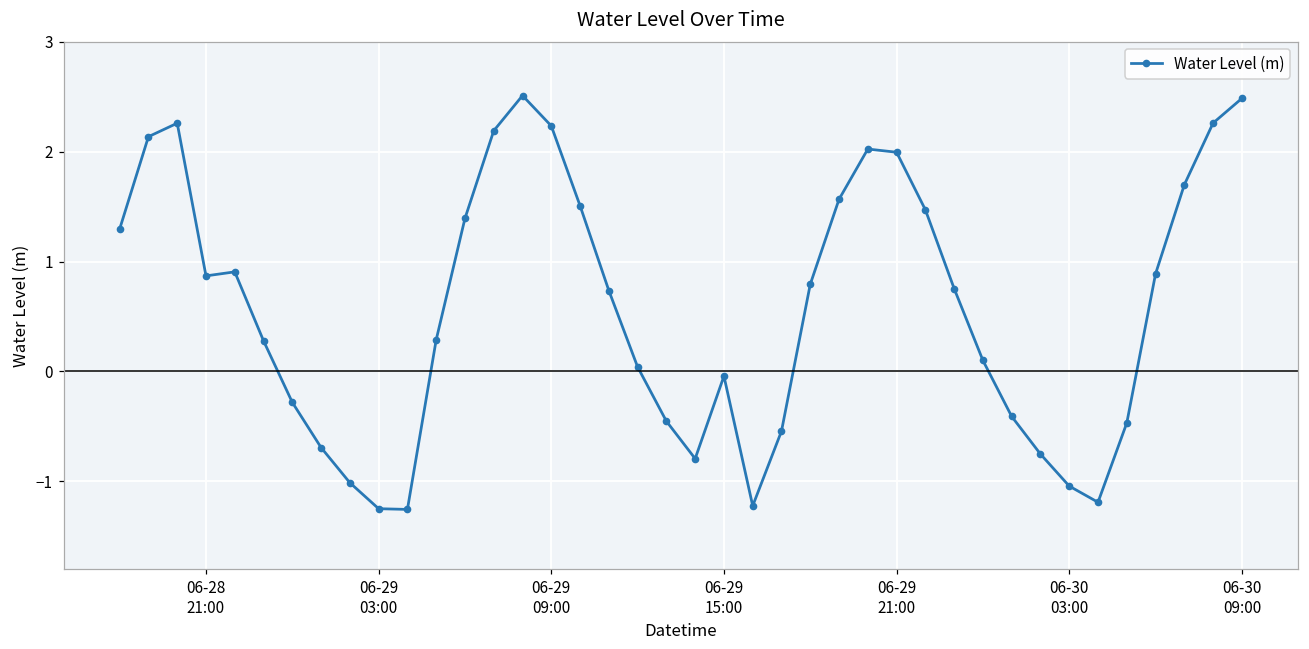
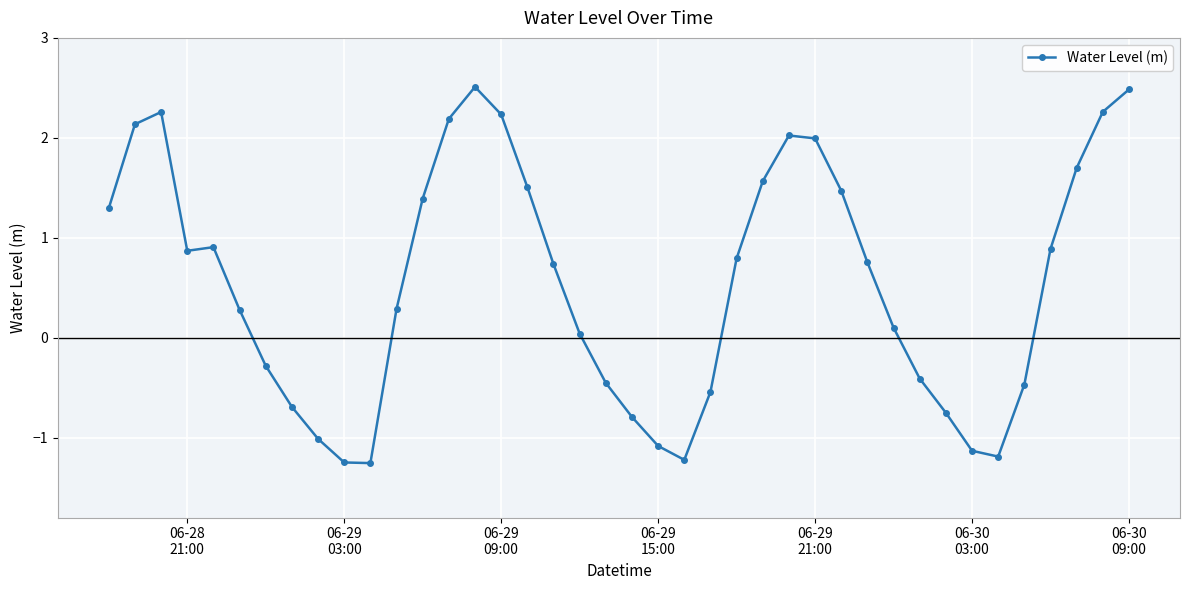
  {
    "06-28 21:00": 0.9,
    "06-29 03:00": -1.2,
    "06-29 09:00": 2.2,
-   "06-29 15:00": 0.0,
+   "06-29 15:00": -1.1,
    "06-29 21:00": 2.0,
-   "06-30 03:00": -1.0,
+   "06-30 03:00": -1.1,
    "06-30 09:00": 2.5
  }
